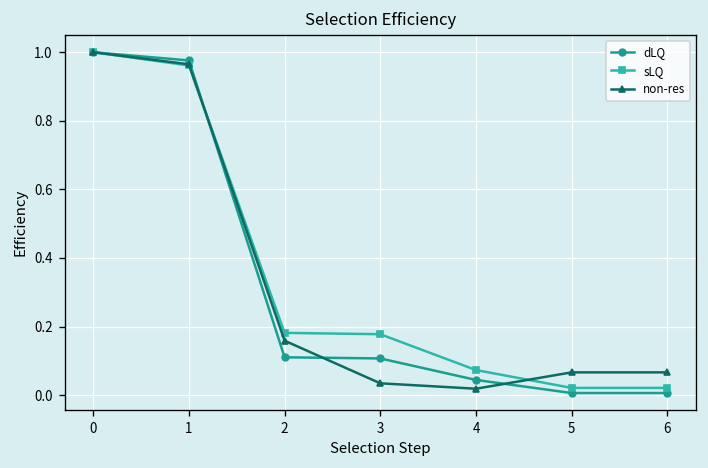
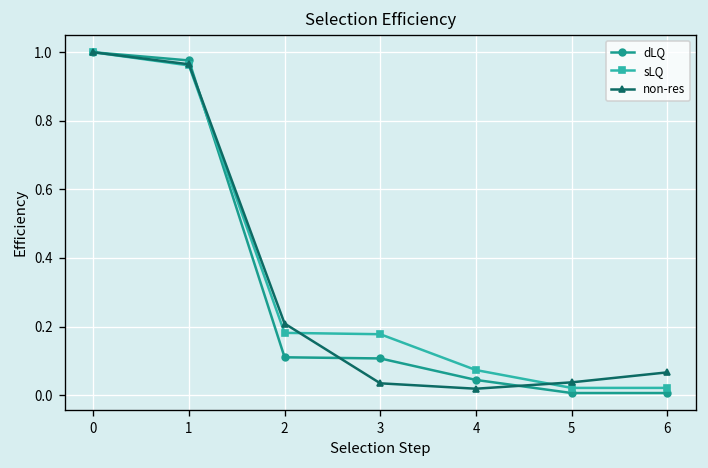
  {
    "non-res": {
-     "2": 0.16,
+     "2": 0.21,
      "3": 0.03,
      "4": 0.02,
-     "5": 0.07,
+     "5": 0.04,
      "6": 0.07
    }
  }
